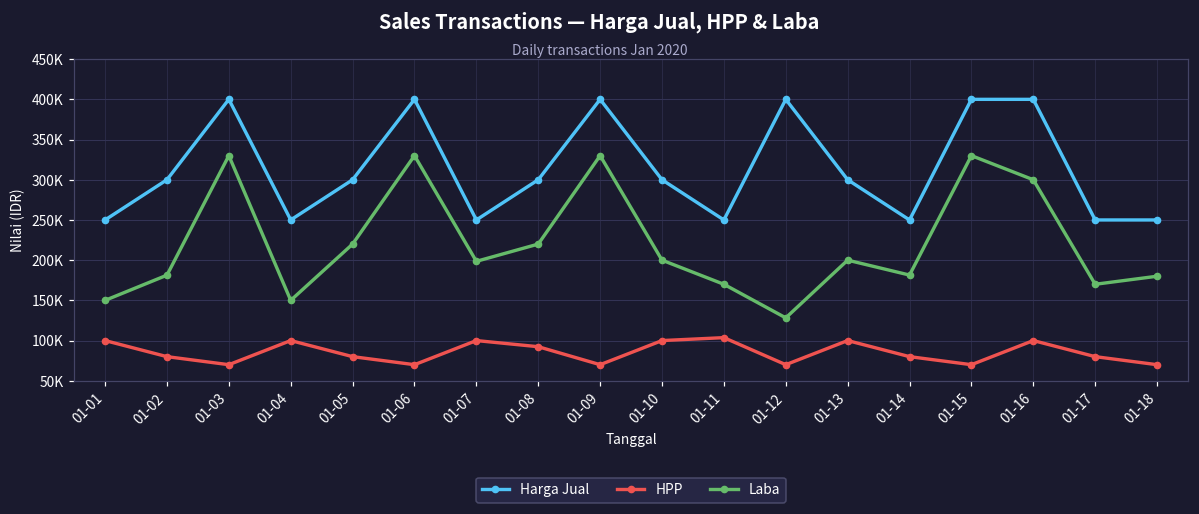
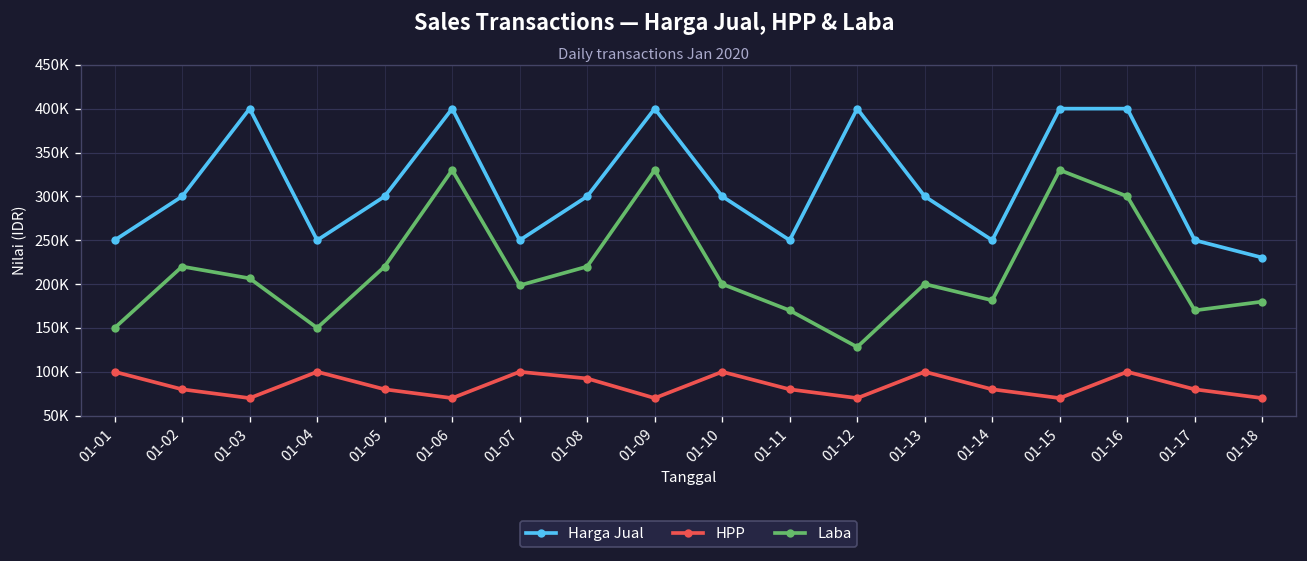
  {
    "Harga Jual": {
      "01-01": 250000,
      "01-02": 300000,
      "01-03": 400000,
      "01-04": 250000,
      "01-05": 300000,
      "01-06": 400000,
      "01-07": 250000,
      "01-08": 300000,
      "01-09": 400000,
      "01-10": 300000,
      "01-11": 250000,
      "01-12": 400000,
      "01-13": 300000,
      "01-14": 250000,
      "01-15": 400000,
      "01-16": 400000,
      "01-17": 250000,
-     "01-18": 250000
+     "01-18": 230000
    },
    "HPP": {
      "01-01": 100000,
      "01-02": 80000,
      "01-03": 70000,
      "01-04": 100000,
      "01-05": 80000,
      "01-06": 70000,
      "01-07": 100000,
      "01-08": 90000,
      "01-09": 70000,
      "01-10": 100000,
-     "01-11": 100000,
+     "01-11": 80000,
      "01-12": 70000,
      "01-13": 100000,
      "01-14": 80000,
      "01-15": 70000,
      "01-16": 100000,
      "01-17": 80000,
      "01-18": 70000
    },
    "Laba": {
      "01-01": 150000,
-     "01-02": 180000,
-     "01-03": 330000,
+     "01-02": 220000,
+     "01-03": 210000,
      "01-04": 150000,
      "01-05": 220000,
      "01-06": 330000,
      "01-07": 200000,
      "01-08": 220000,
      "01-09": 330000,
      "01-10": 200000,
      "01-11": 170000,
      "01-12": 130000,
      "01-13": 200000,
      "01-14": 180000,
      "01-15": 330000,
      "01-16": 300000,
      "01-17": 170000,
      "01-18": 180000
    }
  }
